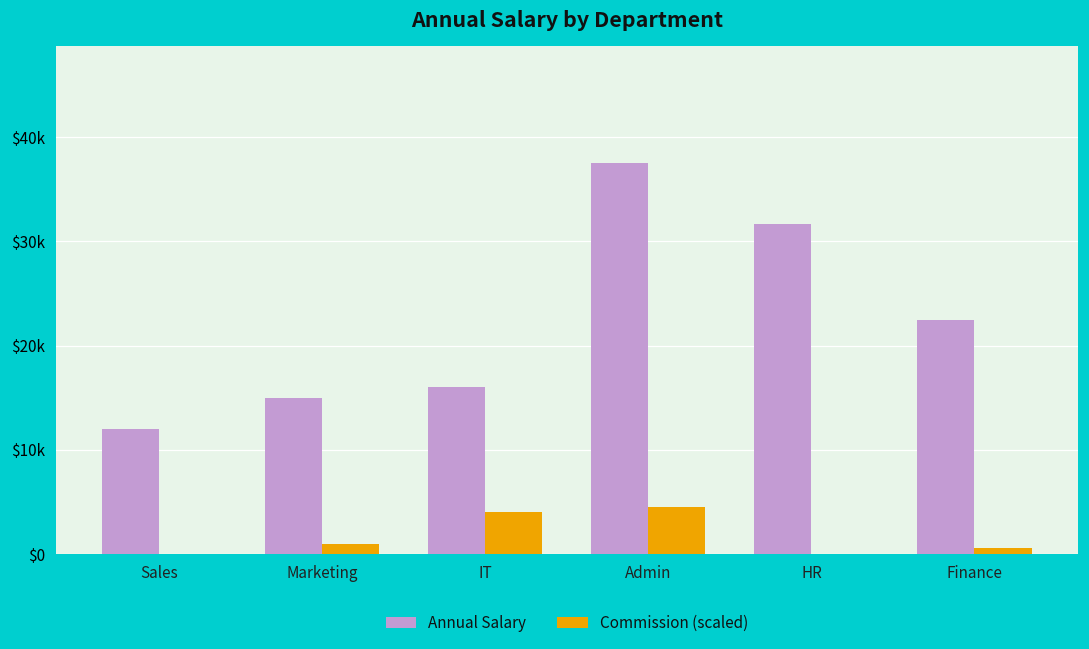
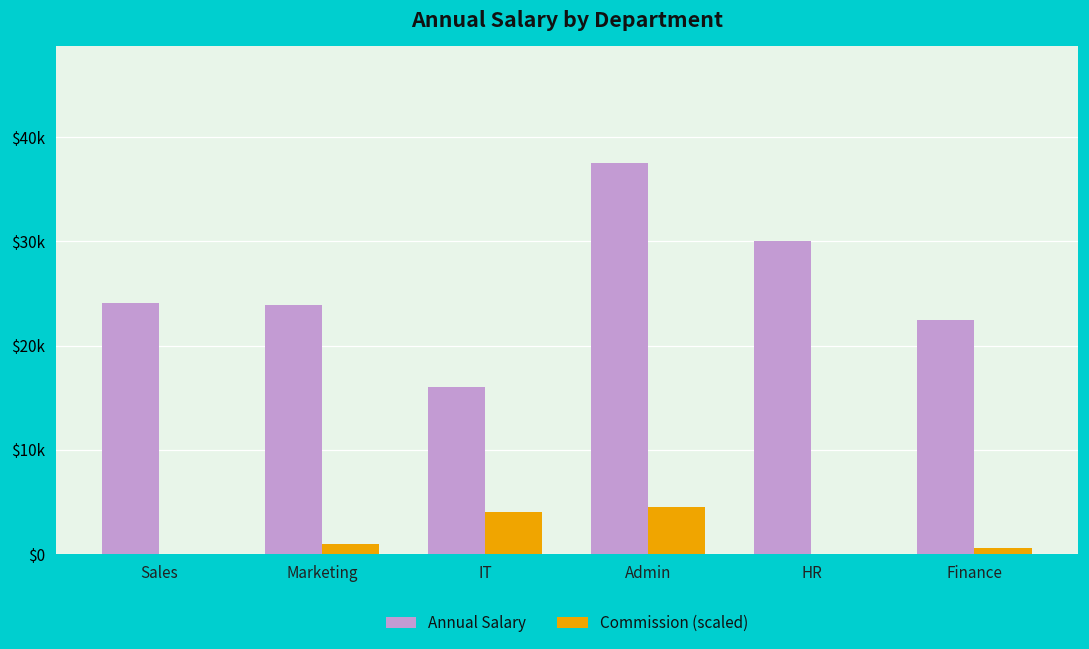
  {
    "Annual Salary": {
-     "Sales": "$12000",
-     "Marketing": "$15000",
+     "Sales": "$24000",
+     "Marketing": "$24000",
      "IT": "$16000",
      "Admin": "$38000",
-     "HR": "$32000",
+     "HR": "$30000",
      "Finance": "$22000"
    },
    "Commission (scaled)": {
      "Sales": "$0",
      "Marketing": "$1000",
      "IT": "$4000",
      "Admin": "$5000",
      "HR": "$0",
      "Finance": "$1000"
    }
  }
